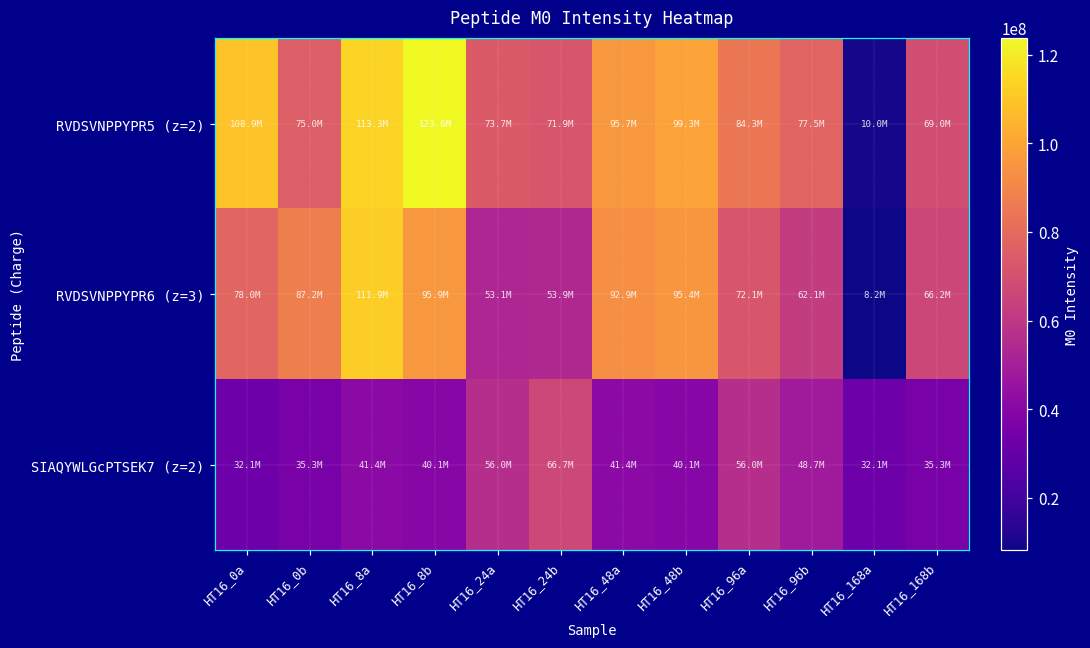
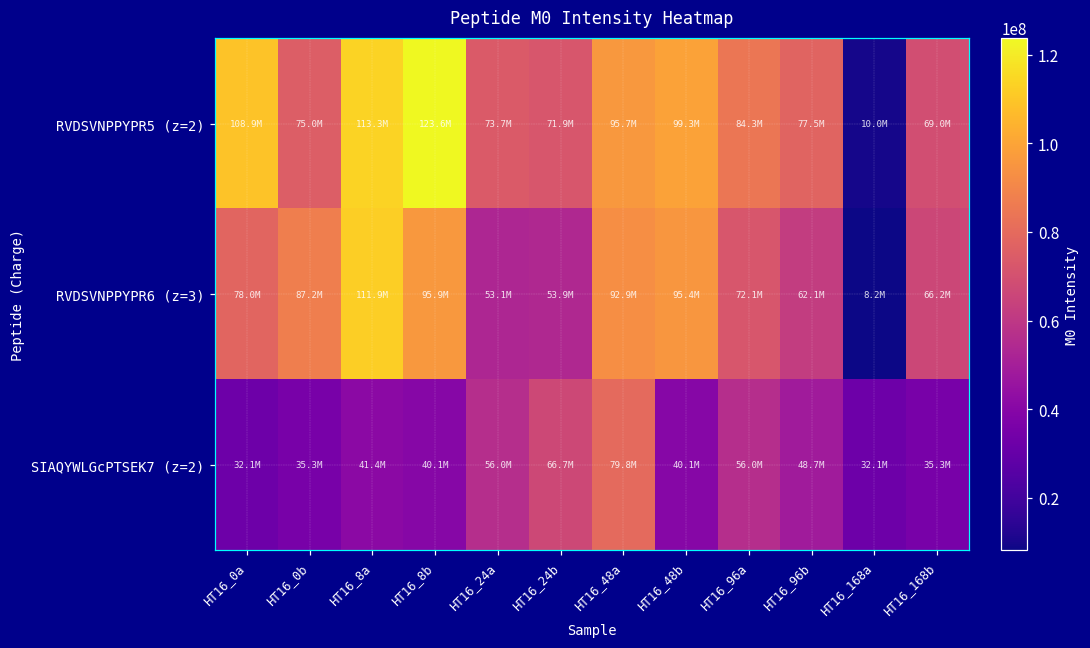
  {
    "RVDSVNPPYPR5 (z=2)": {
      "HT16_0a": "108.9M",
      "HT16_0b": "75.0M",
      "HT16_8a": "113.3M",
      "HT16_8b": "123.6M",
      "HT16_24a": "73.7M",
      "HT16_24b": "71.9M",
      "HT16_48a": "95.7M",
      "HT16_48b": "99.3M",
      "HT16_96a": "84.3M",
      "HT16_96b": "77.5M",
      "HT16_168a": "10.0M",
      "HT16_168b": "69.0M"
    },
    "RVDSVNPPYPR6 (z=3)": {
      "HT16_0a": "78.0M",
      "HT16_0b": "87.2M",
      "HT16_8a": "111.9M",
      "HT16_8b": "95.9M",
      "HT16_24a": "53.1M",
      "HT16_24b": "53.9M",
      "HT16_48a": "92.9M",
      "HT16_48b": "95.4M",
      "HT16_96a": "72.1M",
      "HT16_96b": "62.1M",
      "HT16_168a": "8.2M",
      "HT16_168b": "66.2M"
    },
    "SIAQYWLGcPTSEK7 (z=2)": {
      "HT16_0a": "32.1M",
      "HT16_0b": "35.3M",
      "HT16_8a": "41.4M",
      "HT16_8b": "40.1M",
      "HT16_24a": "56.0M",
      "HT16_24b": "66.7M",
-     "HT16_48a": "41.4M",
+     "HT16_48a": "79.8M",
      "HT16_48b": "40.1M",
      "HT16_96a": "56.0M",
      "HT16_96b": "48.7M",
      "HT16_168a": "32.1M",
      "HT16_168b": "35.3M"
    }
  }
